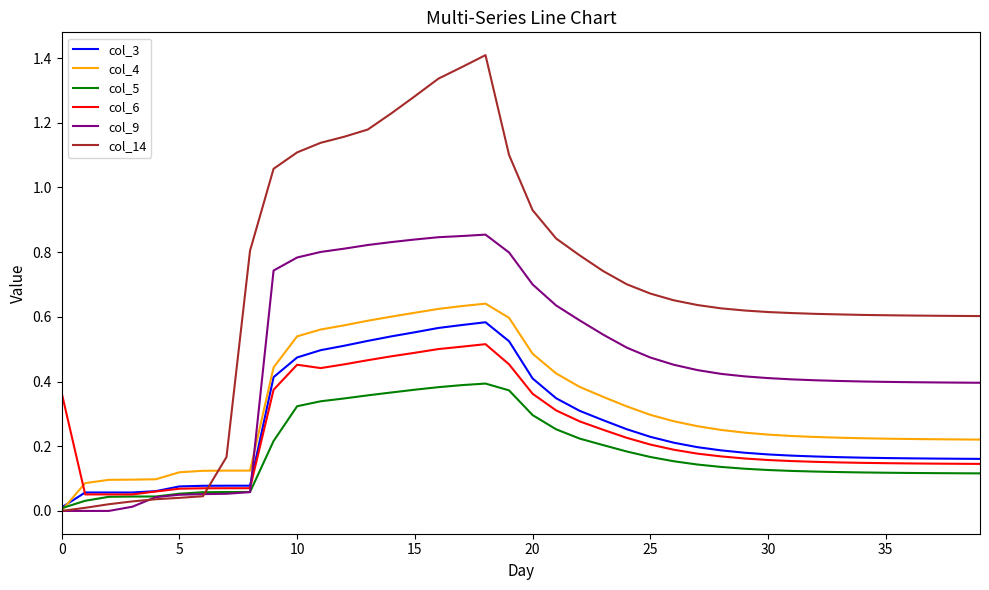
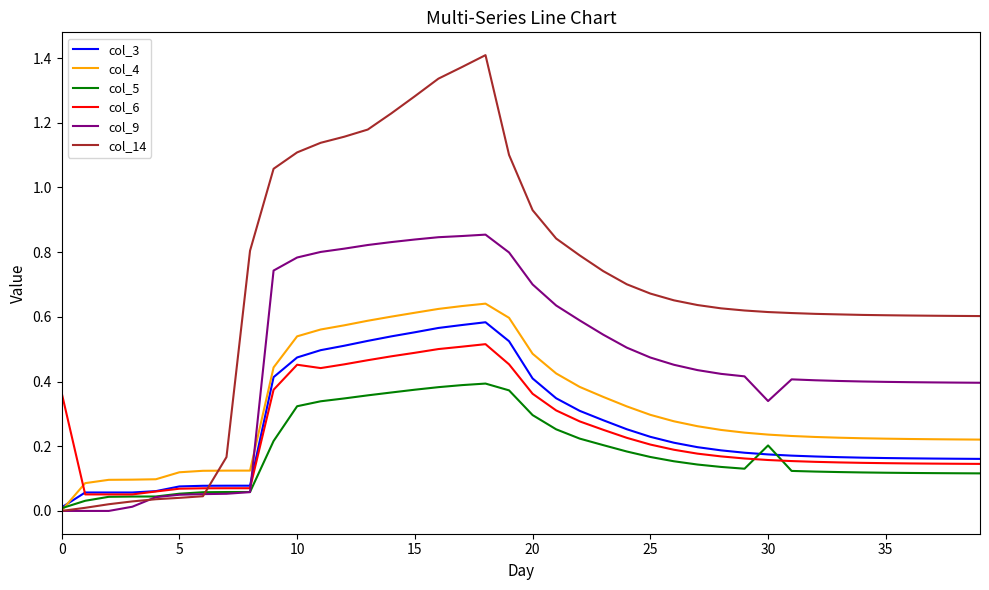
  {
    "col_3": {
      "10": 0.47,
      "15": 0.55,
      "20": 0.41,
      "25": 0.23,
      "30": 0.17,
      "35": 0.16
    },
    "col_4": {
      "5": 0.12,
      "10": 0.54,
      "15": 0.61,
      "20": 0.49,
      "25": 0.30,
      "30": 0.24,
      "35": 0.22
    },
    "col_5": {
      "10": 0.32,
      "15": 0.37,
      "20": 0.30,
      "25": 0.17,
-     "30": 0.13,
+     "30": 0.20,
      "35": 0.12
    },
    "col_6": {
      "0": 0.37,
      "10": 0.45,
      "15": 0.49,
      "20": 0.36,
      "25": 0.21,
      "30": 0.16,
      "35": 0.15
    },
    "col_9": {
      "10": 0.78,
      "15": 0.84,
      "20": 0.70,
      "25": 0.47,
-     "30": 0.41,
+     "30": 0.34,
      "35": 0.40
    },
    "col_14": {
      "5": 0.04,
      "10": 1.11,
      "15": 1.28,
      "20": 0.93,
      "25": 0.67,
      "30": 0.61,
      "35": 0.61
    }
  }
